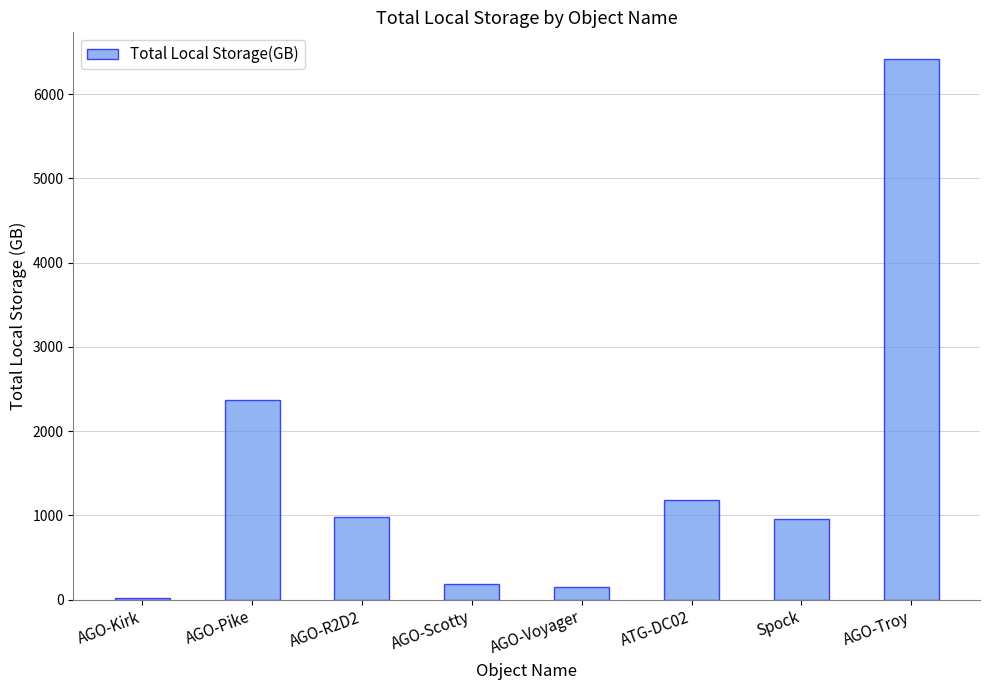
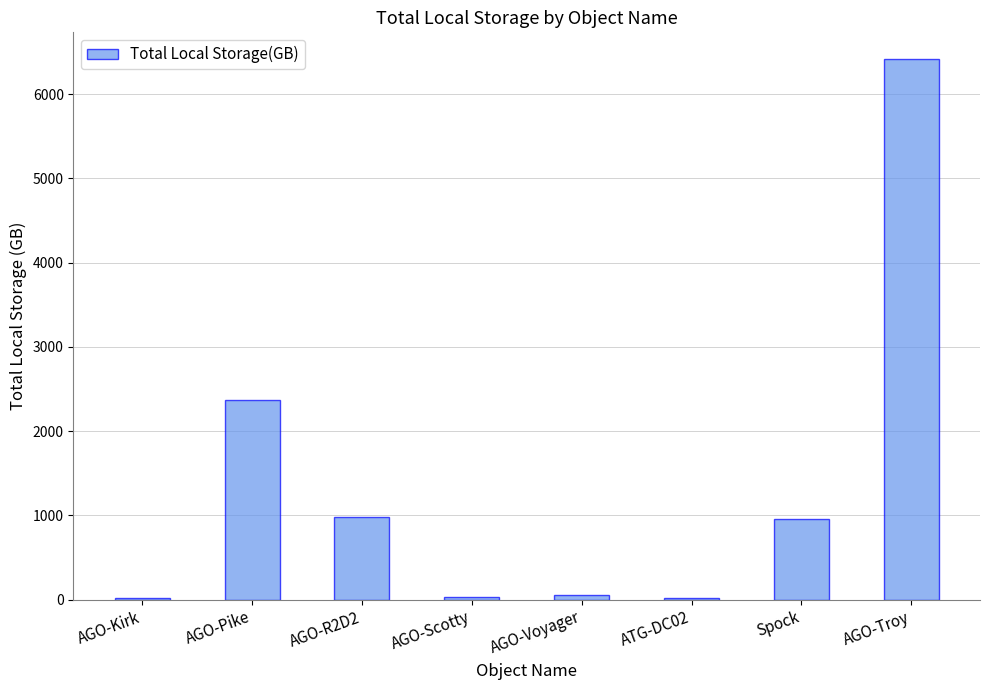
  {
    "AGO-Pike": 2400,
    "AGO-R2D2": 1000,
-   "AGO-Scotty": 200,
-   "AGO-Voyager": 200,
-   "ATG-DC02": 1200,
+   "AGO-Scotty": 0,
+   "AGO-Voyager": 100,
+   "ATG-DC02": 0,
    "Spock": 1000,
    "AGO-Troy": 6400
  }
